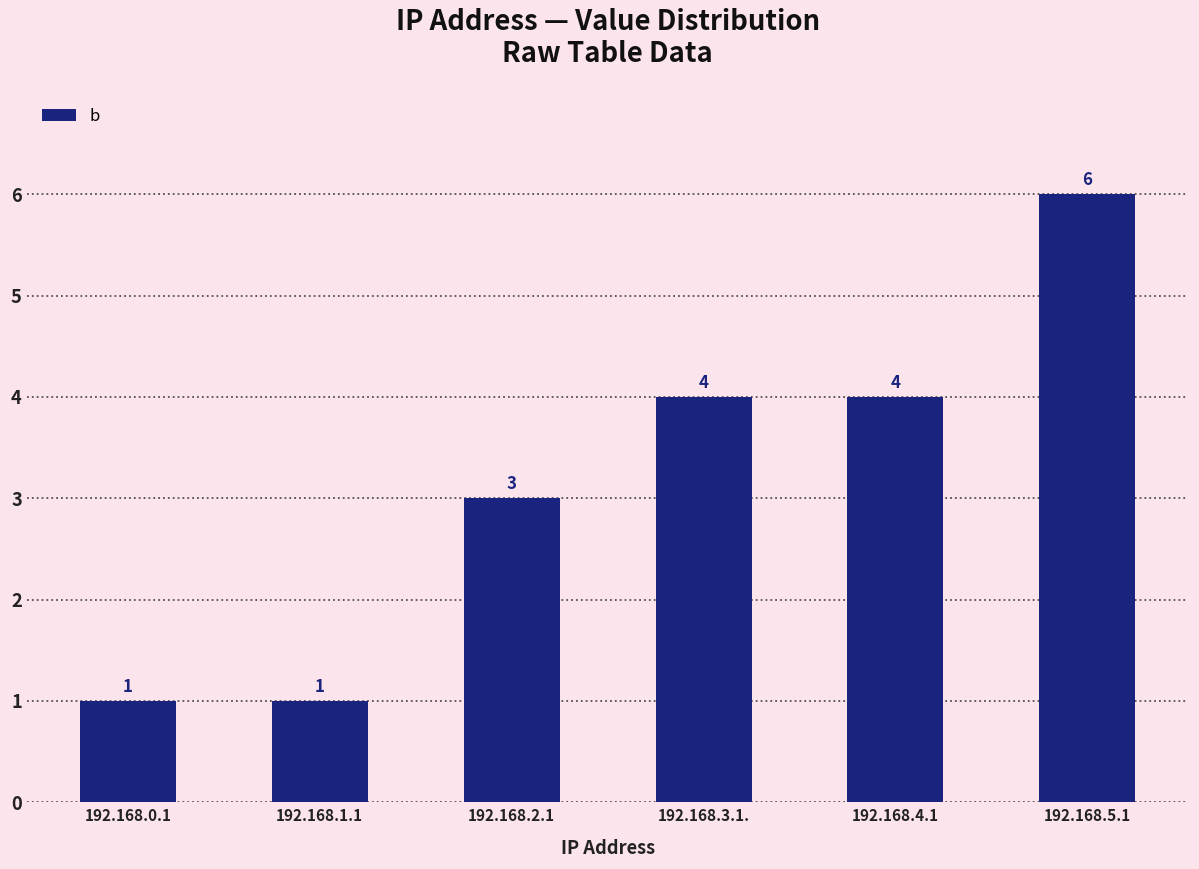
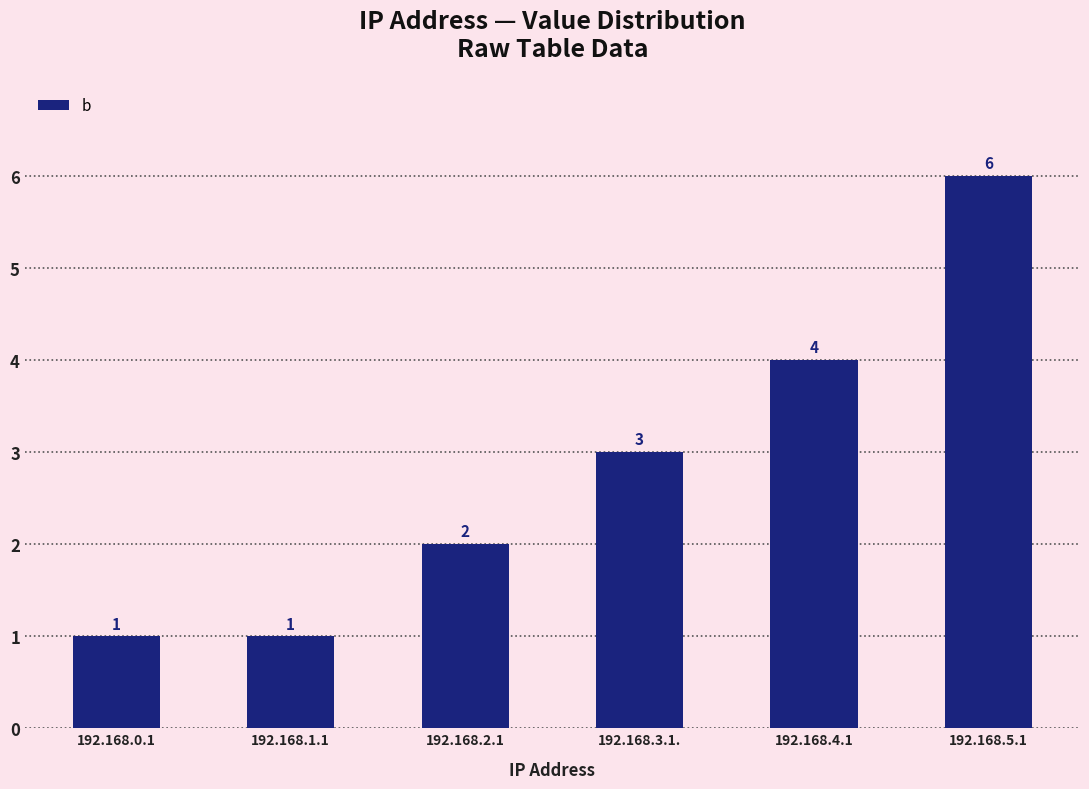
  {
    "192.168.0.1": 1,
    "192.168.1.1": 1,
-   "192.168.2.1": 3,
-   "192.168.3.1.": 4,
+   "192.168.2.1": 2,
+   "192.168.3.1.": 3,
    "192.168.4.1": 4,
    "192.168.5.1": 6
  }
